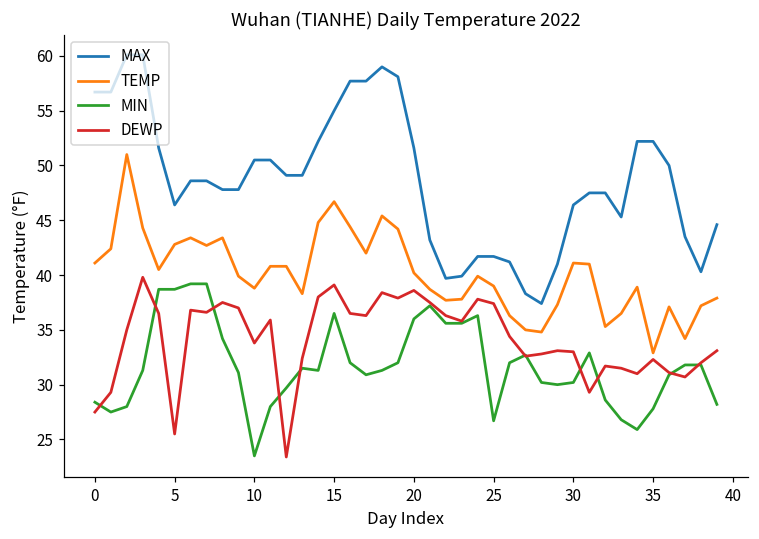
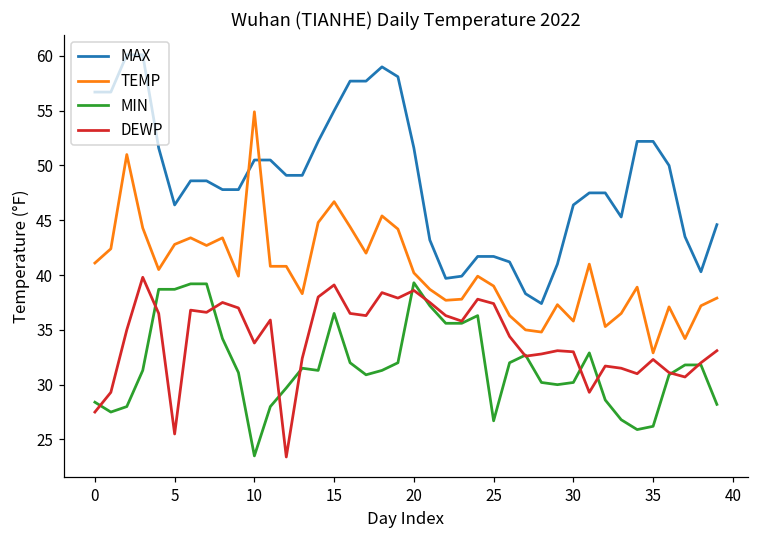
  {
    "MAX": {
      "5": 46,
      "10": 51,
      "15": 55,
      "20": 52,
      "25": 42,
      "30": 46,
      "35": 52
    },
    "TEMP": {
      "0": 41,
      "5": 43,
-     "10": 39,
+     "10": 55,
      "15": 47,
      "20": 40,
      "25": 39,
-     "30": 41,
+     "30": 36,
      "35": 33
    },
    "MIN": {
      "0": 28,
      "5": 39,
      "10": 24,
      "15": 37,
-     "20": 36,
+     "20": 39,
      "25": 27,
      "30": 30,
-     "35": 28
+     "35": 26
    },
    "DEWP": {
      "0": 28,
      "5": 26,
      "10": 34,
      "15": 39,
      "20": 39,
      "25": 37,
      "30": 33,
      "35": 32
    }
  }
